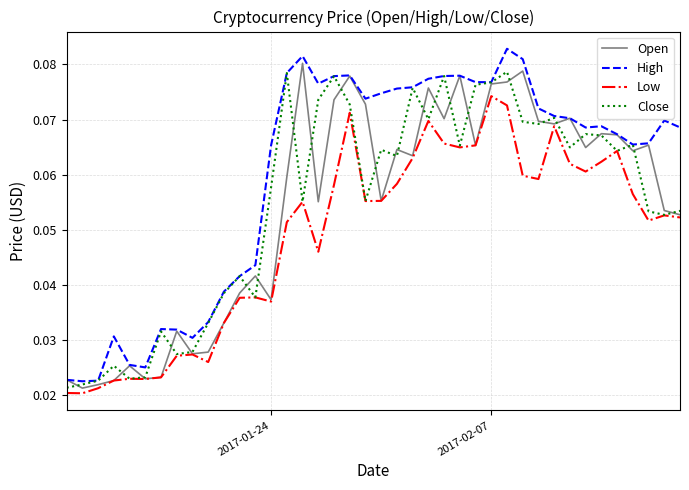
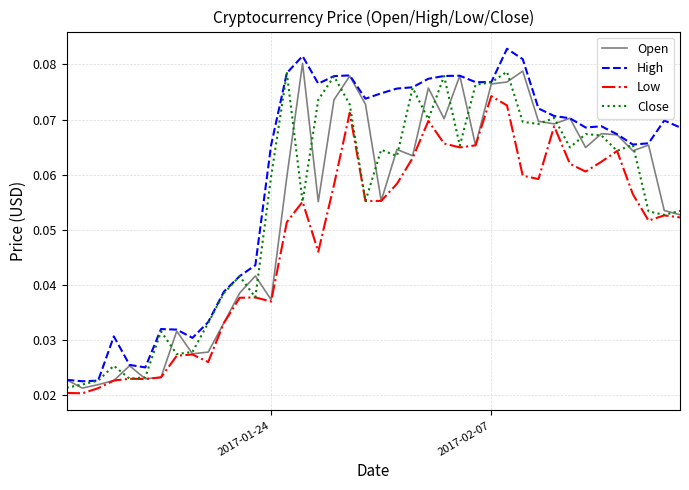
  {
    "High": {
      "2017-01-24": 0.065
    },
    "Low": {
      "2017-02-07": 0.074
    },
    "Close": {
-     "2017-01-24": 0.058
+     "2017-01-24": 0.060
    }
  }
